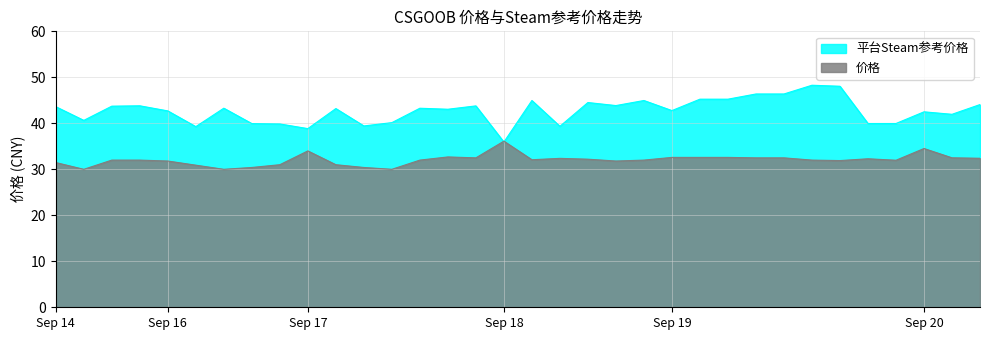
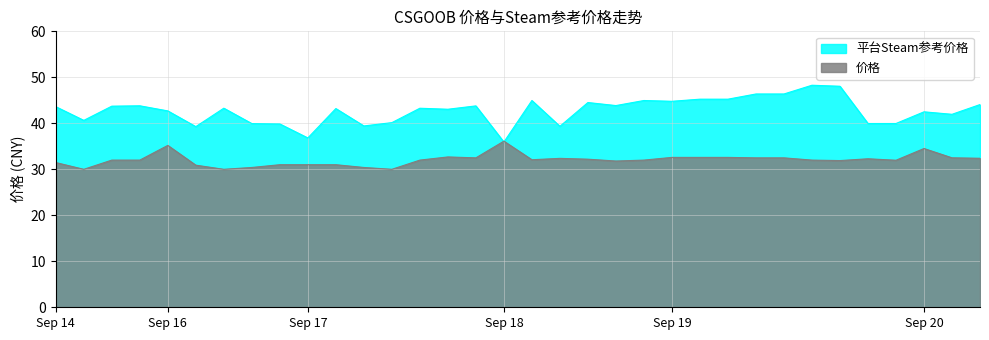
  {
    "平台Steam参考价格": {
      "Sep 14": 44,
      "Sep 16": 43,
-     "Sep 17": 39,
-     "Sep 19": 43,
+     "Sep 17": 37,
+     "Sep 19": 45,
      "Sep 20": 43
    },
    "价格": {
      "Sep 14": 31,
-     "Sep 16": 32,
-     "Sep 17": 34,
+     "Sep 16": 35,
+     "Sep 17": 31,
      "Sep 19": 33,
      "Sep 20": 35
    }
  }
